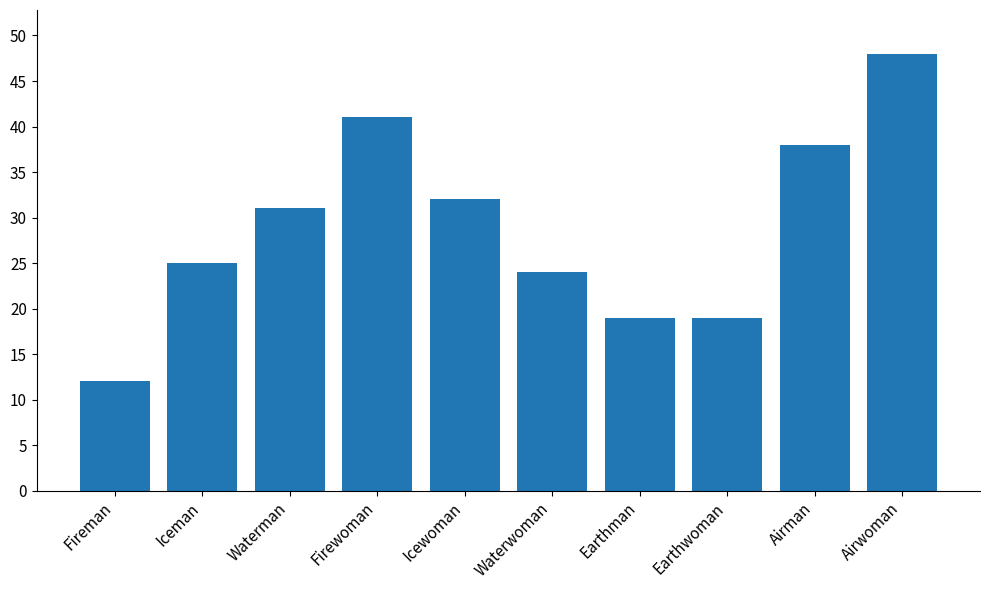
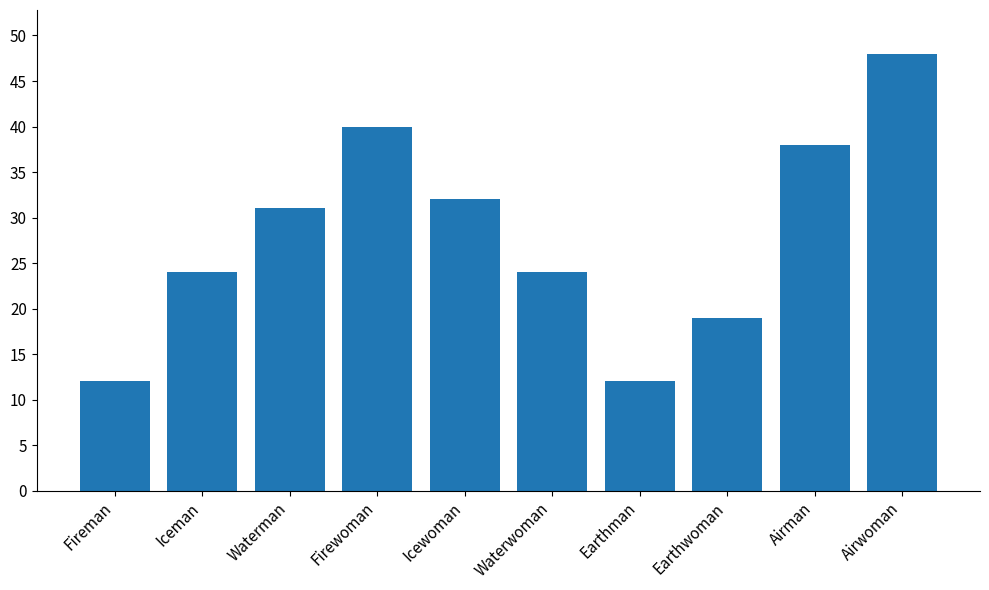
  {
    "Fireman": 12,
-   "Iceman": 25,
+   "Iceman": 24,
    "Waterman": 31,
-   "Firewoman": 41,
+   "Firewoman": 40,
    "Icewoman": 32,
    "Waterwoman": 24,
-   "Earthman": 19,
+   "Earthman": 12,
    "Earthwoman": 19,
    "Airman": 38,
    "Airwoman": 48
  }
